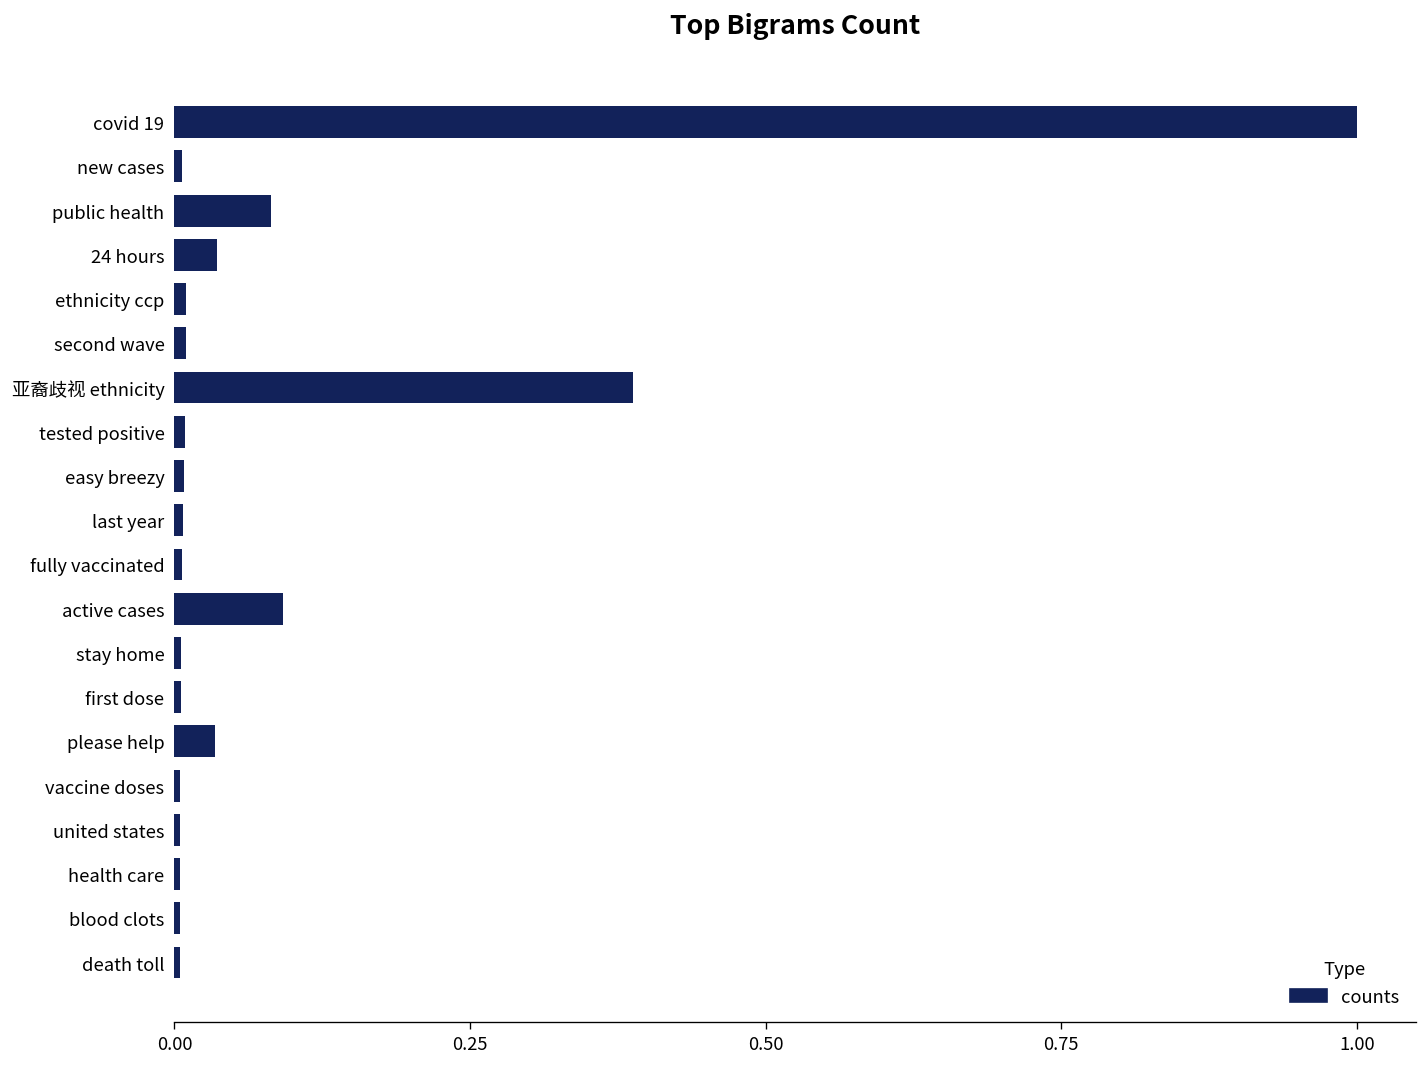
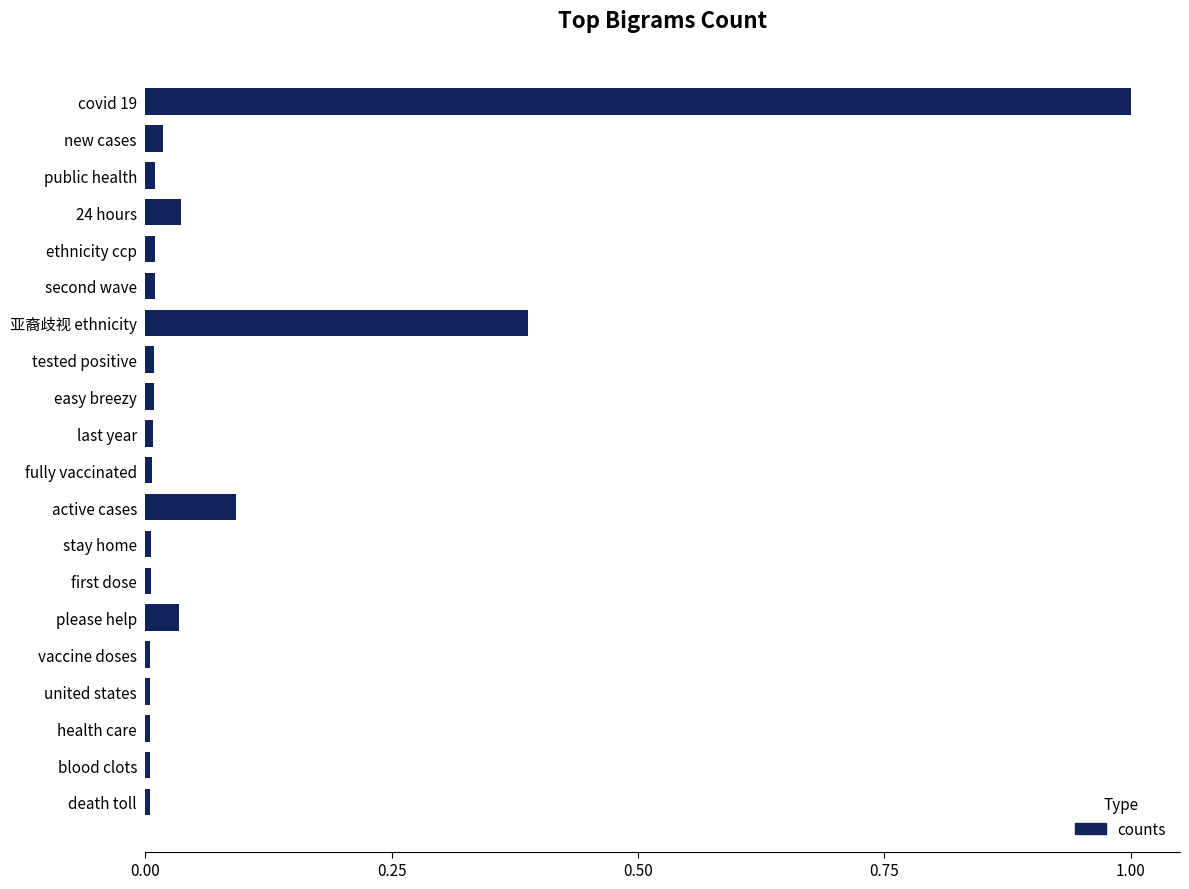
  {
    "covid 19": 1.00,
-   "new cases": 0.01,
-   "public health": 0.08,
+   "new cases": 0.02,
+   "public health": 0.01,
    "24 hours": 0.04,
    "ethnicity ccp": 0.01,
    "second wave": 0.01,
    "亚裔歧视 ethnicity": 0.39,
    "tested positive": 0.01,
    "easy breezy": 0.01,
    "last year": 0.01,
    "fully vaccinated": 0.01,
    "active cases": 0.09,
    "stay home": 0.01,
    "first dose": 0.01,
    "please help": 0.03,
    "vaccine doses": 0.00,
    "united states": 0.00,
    "health care": 0.00,
    "blood clots": 0.00,
    "death toll": 0.00
  }
